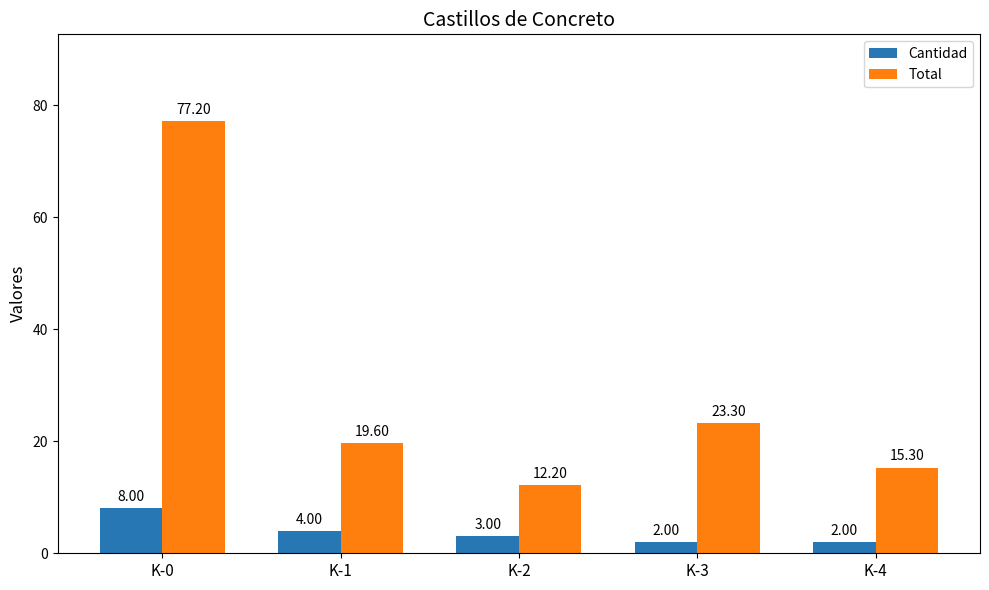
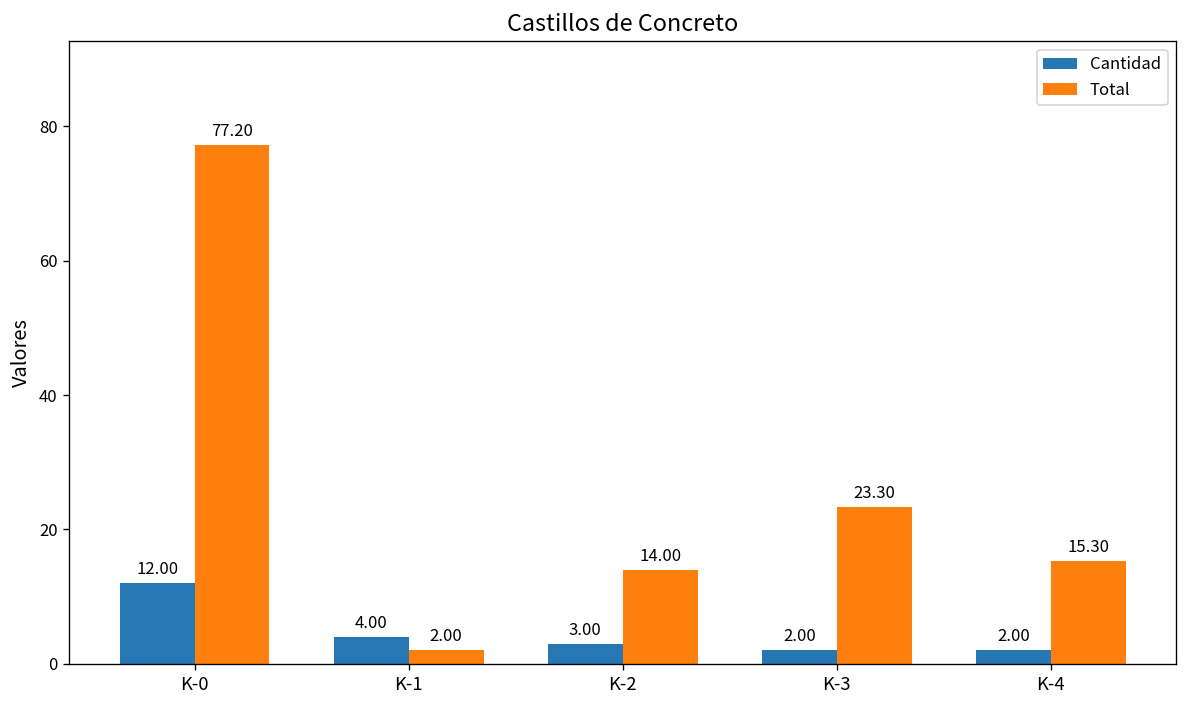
  {
    "Cantidad": {
-     "K-0": 8.00,
+     "K-0": 12.00,
      "K-1": 4.00,
      "K-2": 3.00,
      "K-3": 2.00,
      "K-4": 2.00
    },
    "Total": {
      "K-0": 77.20,
-     "K-1": 19.60,
-     "K-2": 12.20,
+     "K-1": 2.00,
+     "K-2": 14.00,
      "K-3": 23.30,
      "K-4": 15.30
    }
  }
